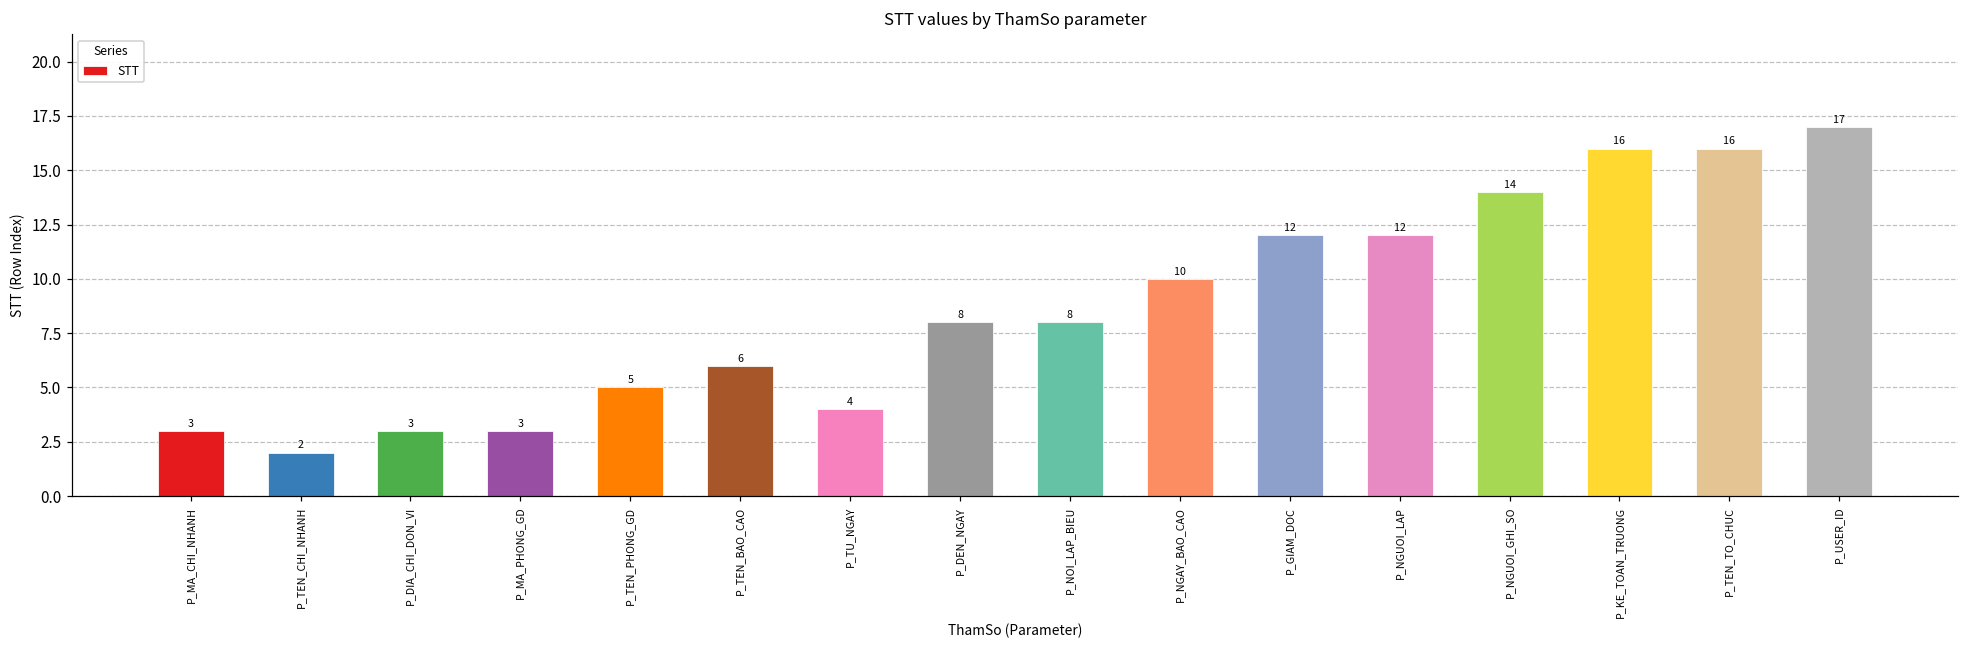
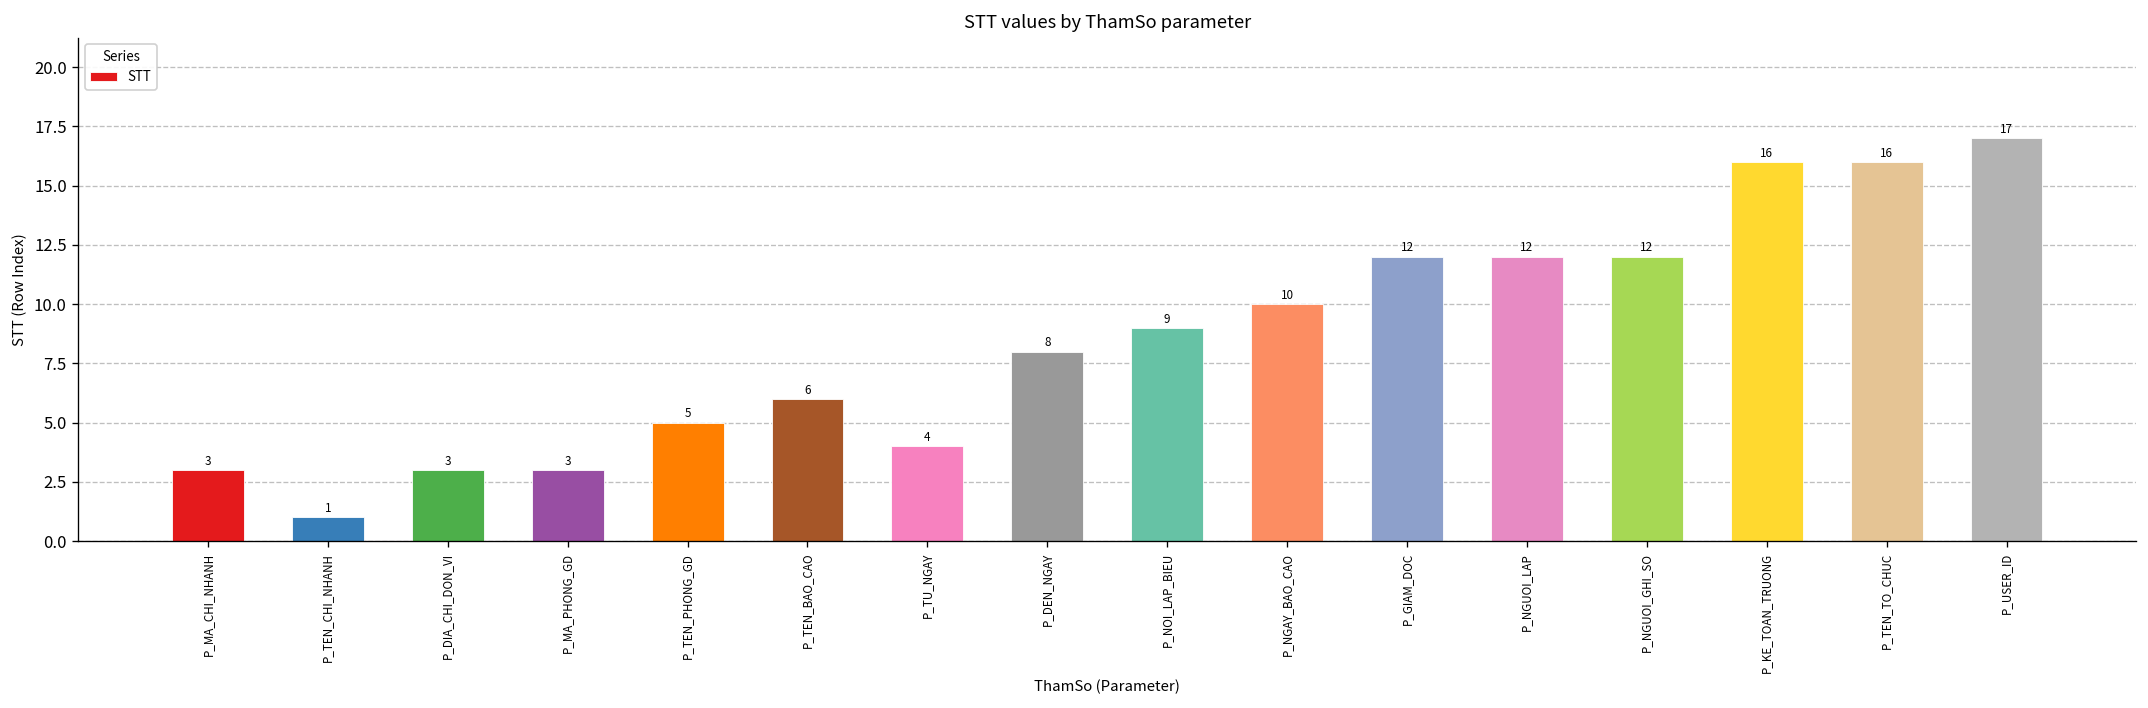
  {
    "P_MA_CHI_NHANH": 3,
-   "P_TEN_CHI_NHANH": 2,
+   "P_TEN_CHI_NHANH": 1,
    "P_DIA_CHI_DON_VI": 3,
    "P_MA_PHONG_GD": 3,
    "P_TEN_PHONG_GD": 5,
    "P_TEN_BAO_CAO": 6,
    "P_TU_NGAY": 4,
    "P_DEN_NGAY": 8,
-   "P_NOI_LAP_BIEU": 8,
+   "P_NOI_LAP_BIEU": 9,
    "P_NGAY_BAO_CAO": 10,
    "P_GIAM_DOC": 12,
    "P_NGUOI_LAP": 12,
-   "P_NGUOI_GHI_SO": 14,
+   "P_NGUOI_GHI_SO": 12,
    "P_KE_TOAN_TRUONG": 16,
    "P_TEN_TO_CHUC": 16,
    "P_USER_ID": 17
  }
